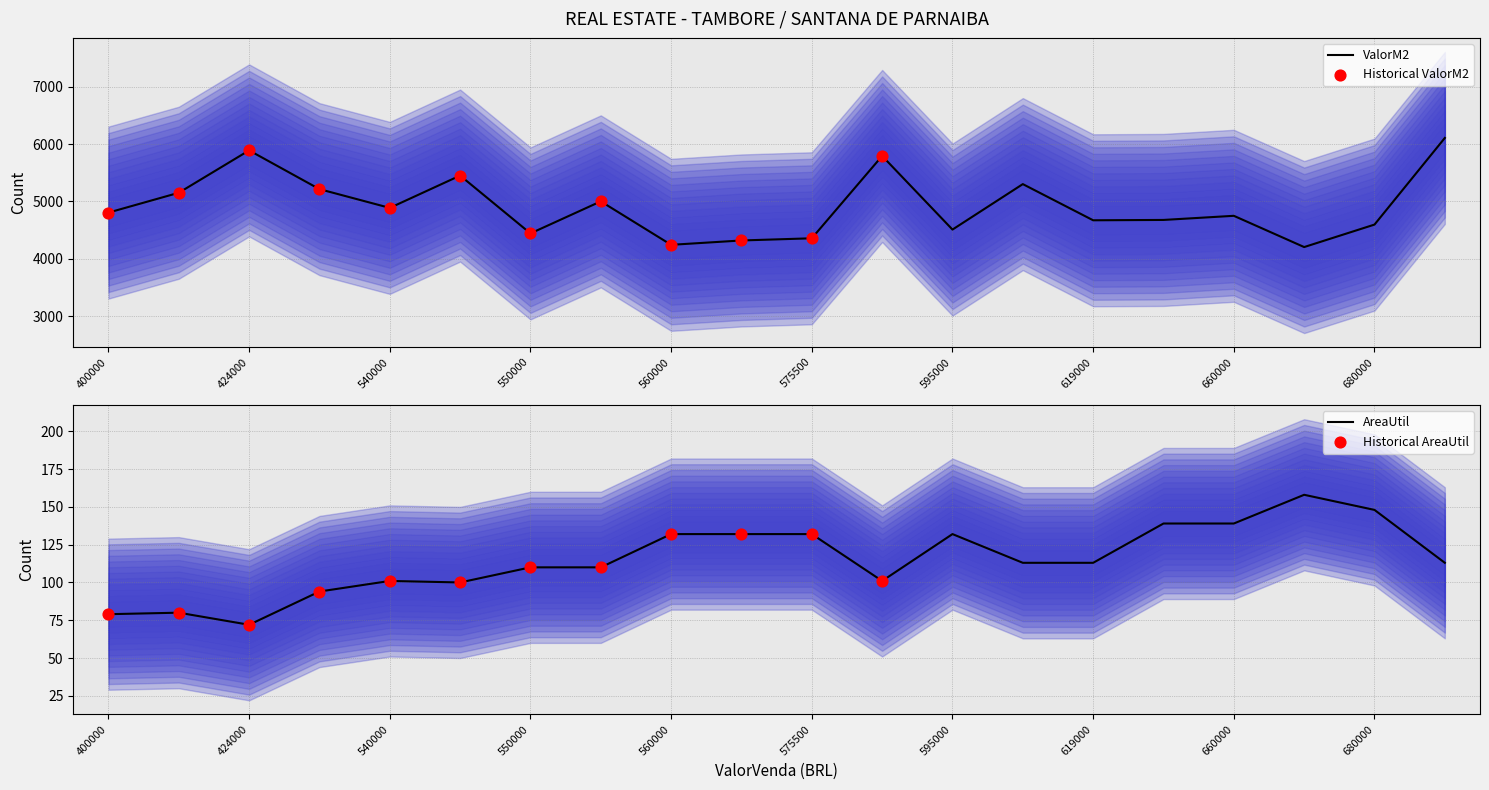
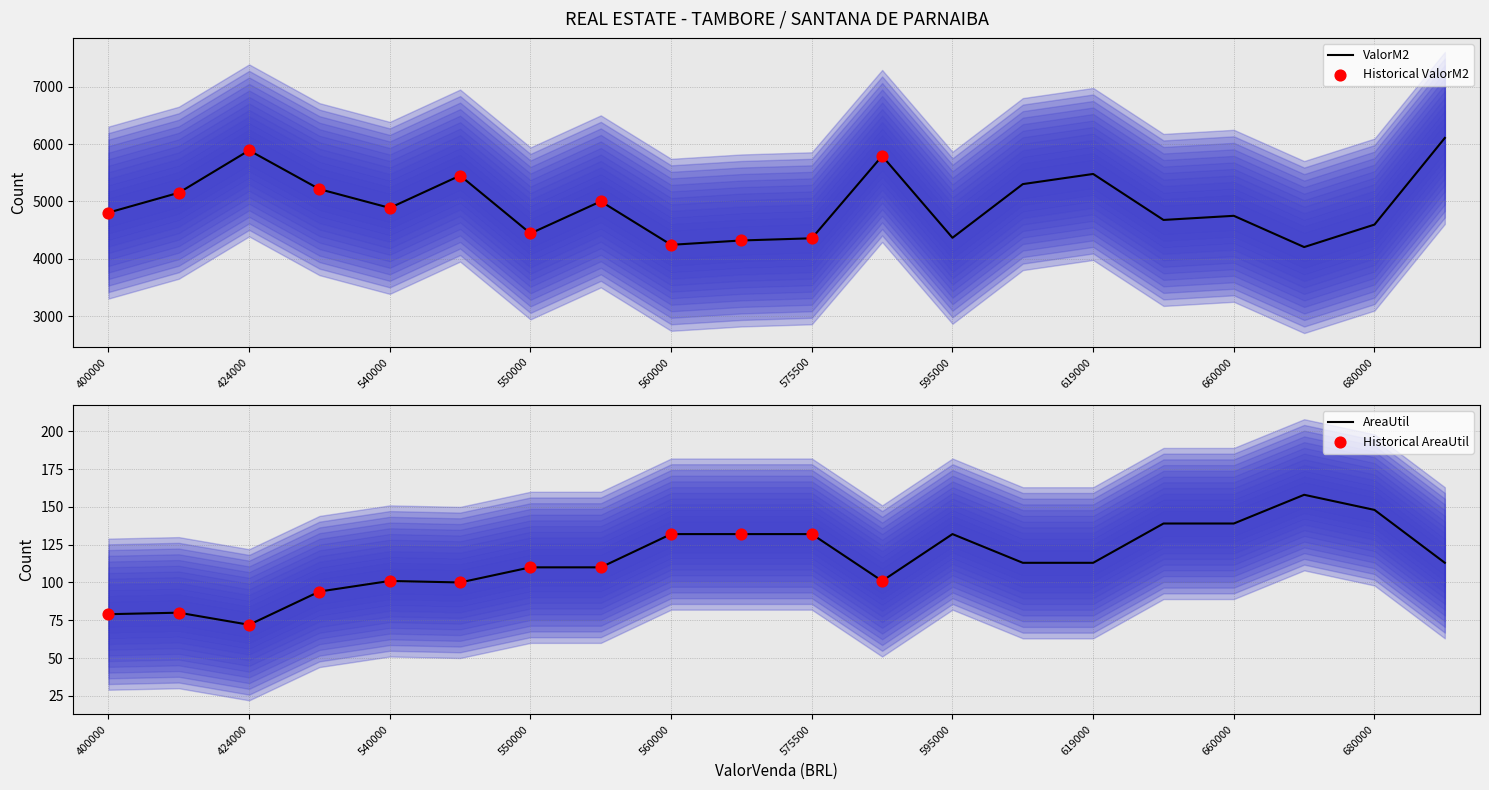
  {
    "REAL ESTATE - TAMBORE / SANTANA DE PARNAIBA": {
      "ValorM2": {
-       "595000": 4500,
-       "619000": 4700,
+       "595000": 4400,
+       "619000": 5500,
        "660000": 4700,
        "680000": 4600
      }
    }
  }
